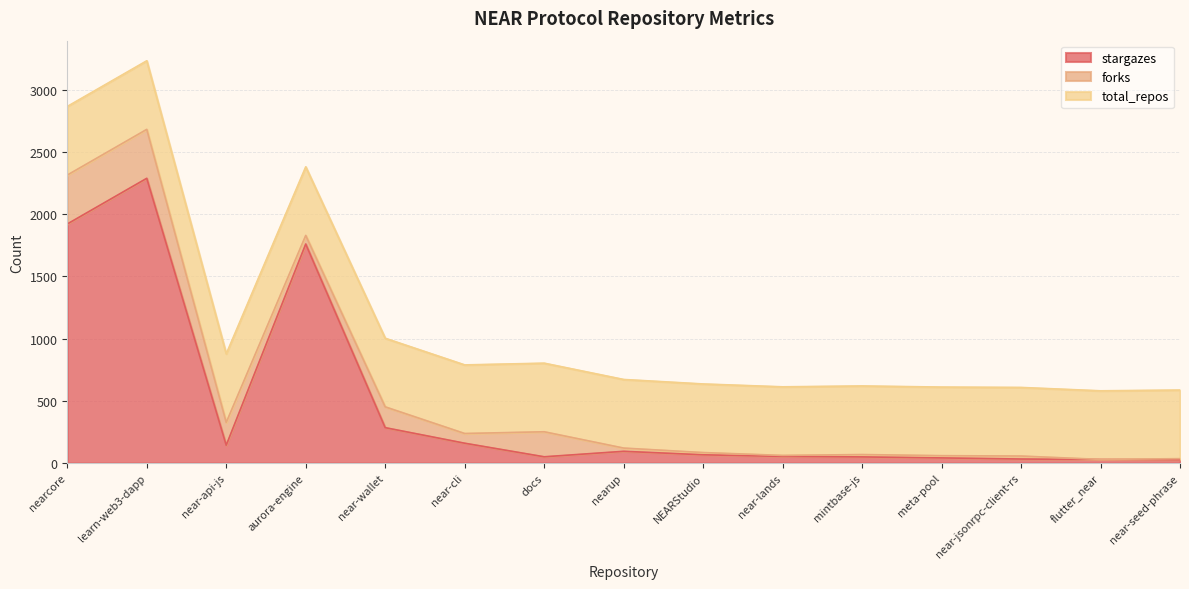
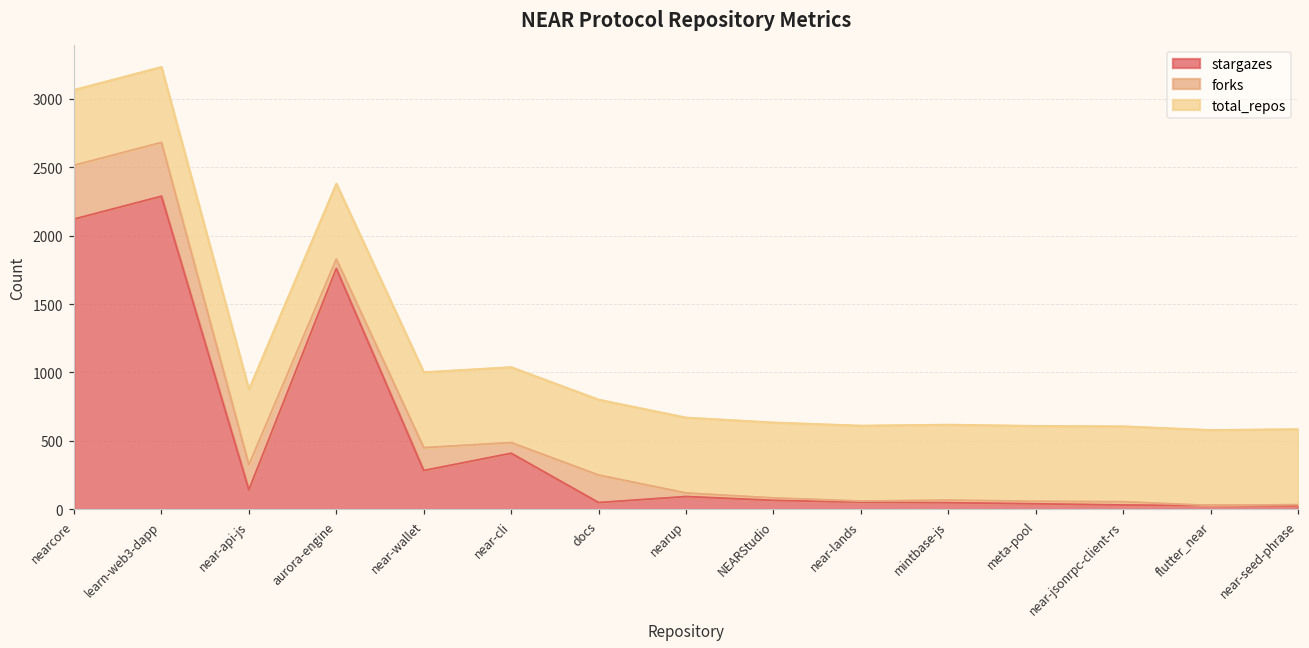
  {
    "stargazes": {
-     "nearcore": 1920,
+     "nearcore": 2120,
      "learn-web3-dapp": 2290,
      "near-api-js": 140,
      "aurora-engine": 1760,
      "near-wallet": 280,
-     "near-cli": 160,
+     "near-cli": 410,
      "docs": 50,
      "nearup": 90,
      "near-jsonrpc-client-rs": 30
    }
  }
